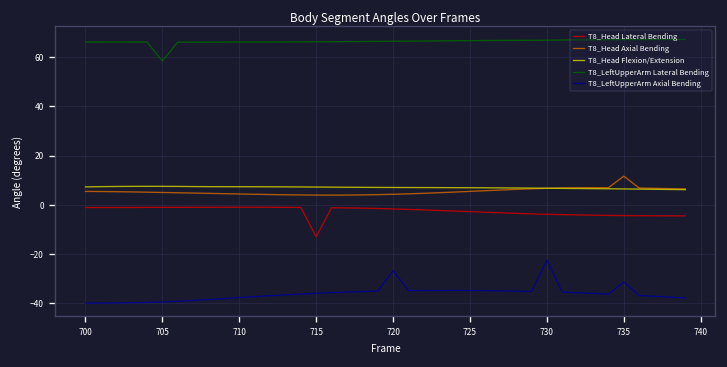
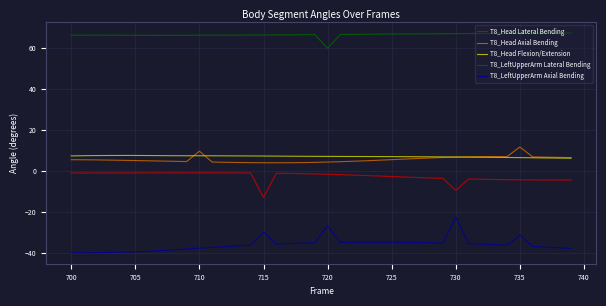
  {
    "T8_Head Lateral Bending": {
      "700": -1,
      "705": -1,
      "710": -1,
      "715": -13,
      "720": -2,
      "725": -3,
-     "730": -4,
+     "730": -10,
      "735": -4
    },
    "T8_Head Axial Bending": {
      "700": 5,
      "705": 5,
-     "710": 4,
+     "710": 10,
      "715": 4,
      "720": 4,
      "725": 5,
      "735": 12
    },
    "T8_Head Flexion/Extension": {
      "700": 7,
      "705": 7,
      "710": 7,
      "715": 7,
      "720": 7,
      "725": 7,
      "735": 6
    },
    "T8_LeftUpperArm Lateral Bending": {
      "700": 66,
-     "705": 58,
+     "705": 66,
      "710": 66,
      "715": 66,
-     "720": 66,
+     "720": 60,
      "725": 67,
      "730": 67
    },
    "T8_LeftUpperArm Axial Bending": {
      "700": -40,
      "705": -39,
      "710": -38,
-     "715": -36,
+     "715": -30,
      "720": -27,
      "725": -35,
      "730": -22,
      "735": -31
    }
  }
